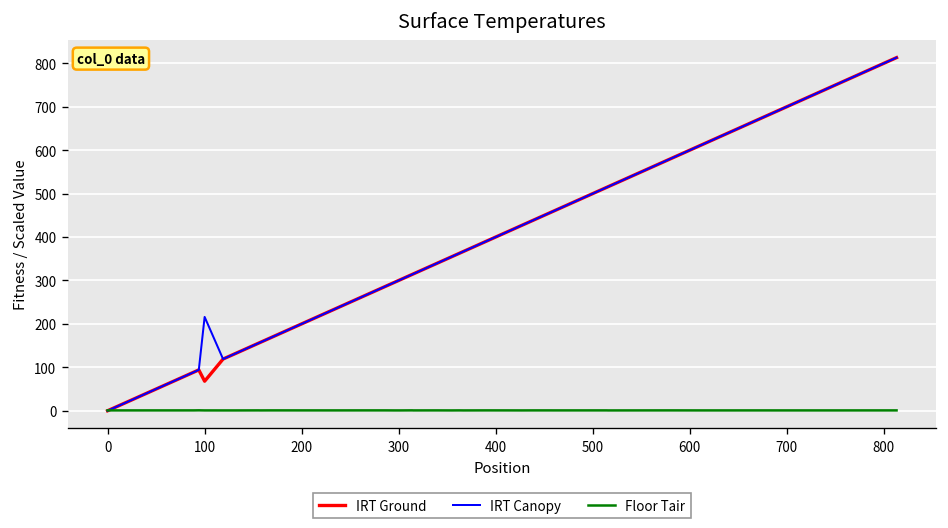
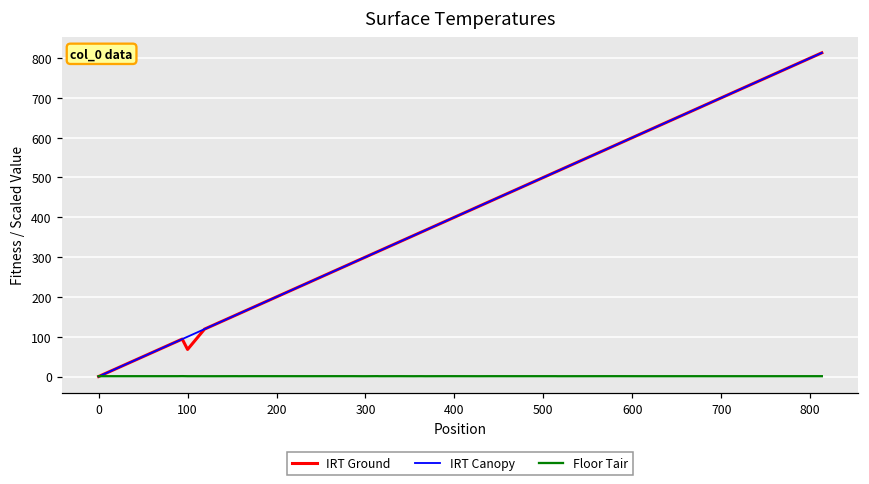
  {
    "IRT Ground": {
      "100": 70
    },
    "IRT Canopy": {
-     "100": 220
+     "100": 100
    },
    "Floor Tair": {
      "100": 0
    }
  }
